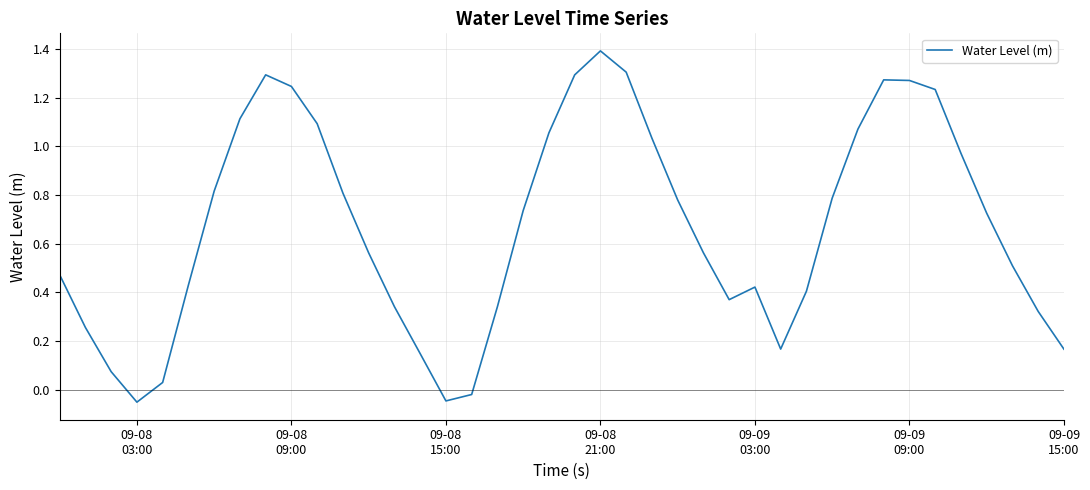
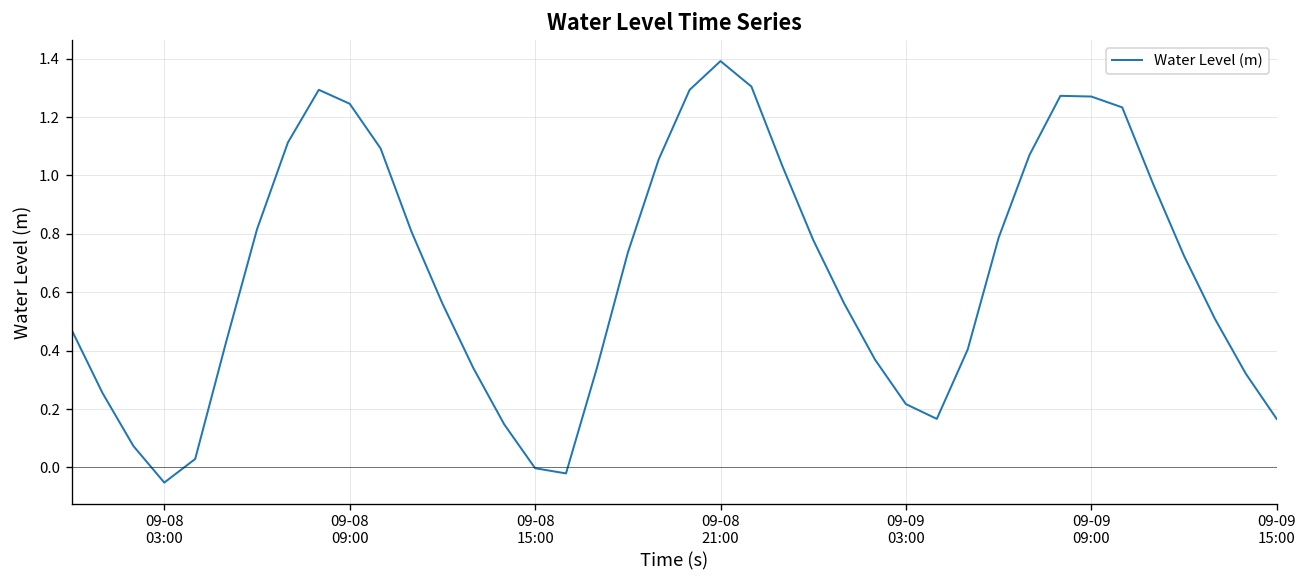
  {
    "09-08 03:00": -0.05,
    "09-08 09:00": 1.25,
-   "09-08 15:00": -0.05,
+   "09-08 15:00": 0.00,
    "09-08 21:00": 1.39,
-   "09-09 03:00": 0.42,
+   "09-09 03:00": 0.22,
    "09-09 09:00": 1.27,
    "09-09 15:00": 0.17
  }
